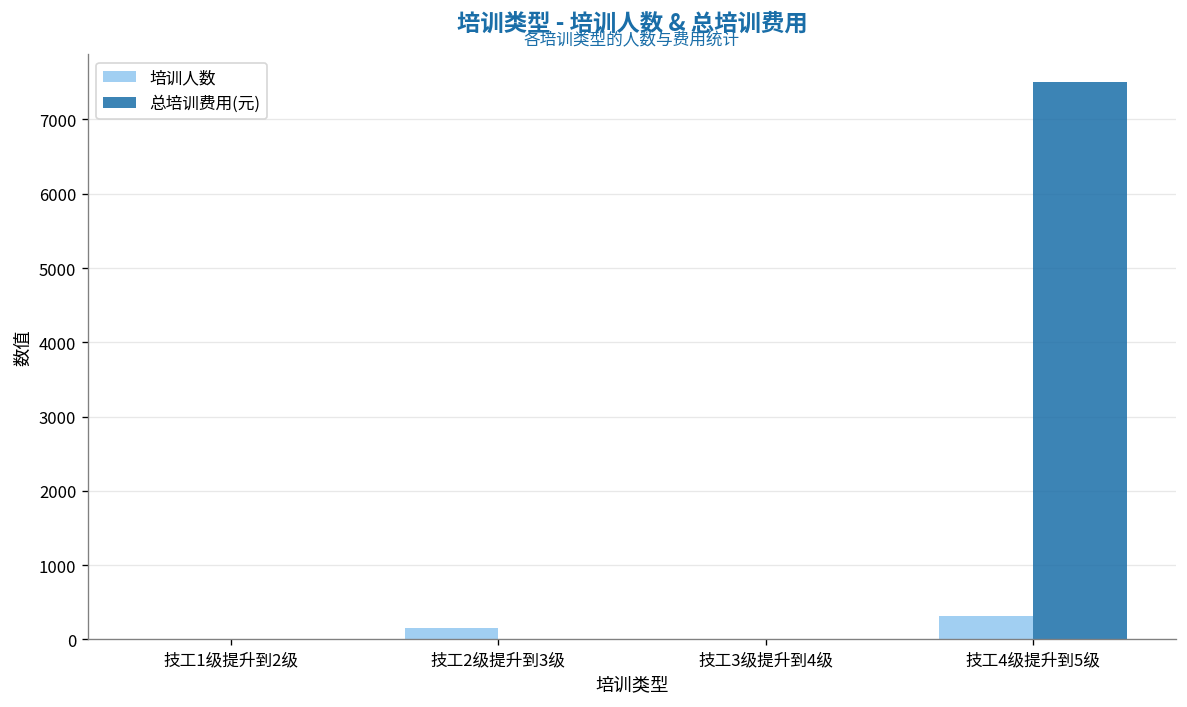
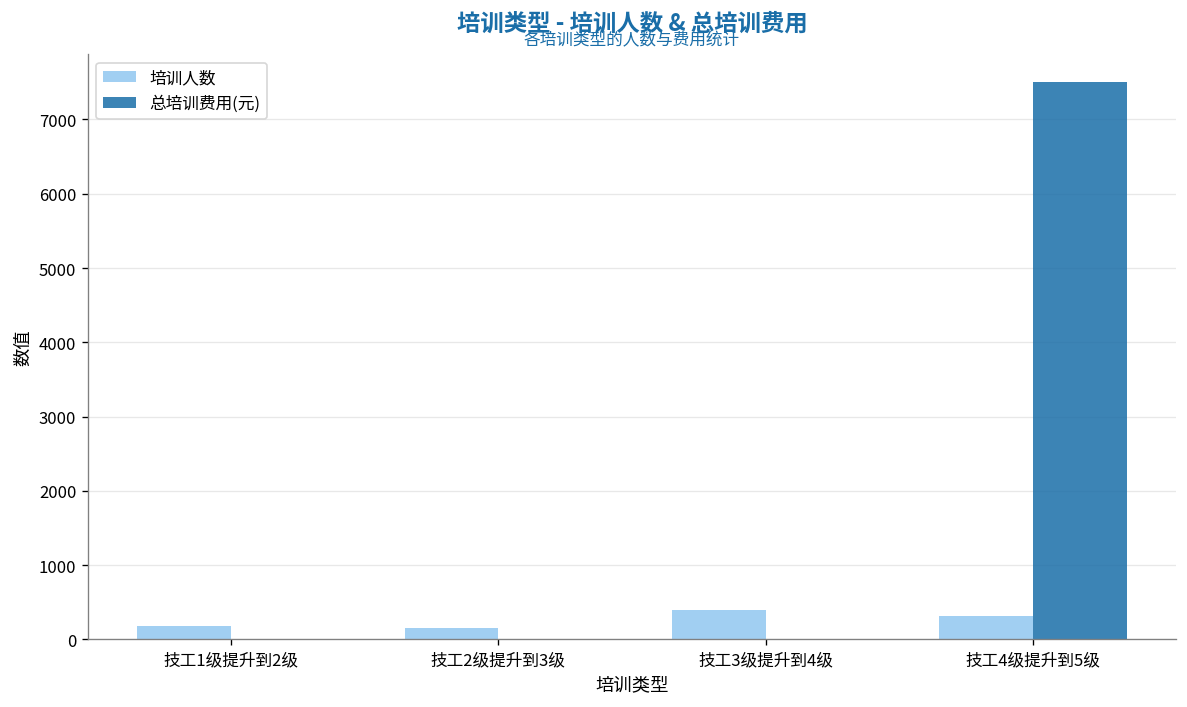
  {
    "培训人数": {
-     "技工1级提升到2级": 0,
+     "技工1级提升到2级": 200,
      "技工2级提升到3级": 200,
-     "技工3级提升到4级": 0,
+     "技工3级提升到4级": 400,
      "技工4级提升到5级": 300
    },
    "总培训费用(元)": {
      "技工1级提升到2级": 0,
      "技工2级提升到3级": 0,
      "技工3级提升到4级": 0,
      "技工4级提升到5级": 7500
    }
  }
